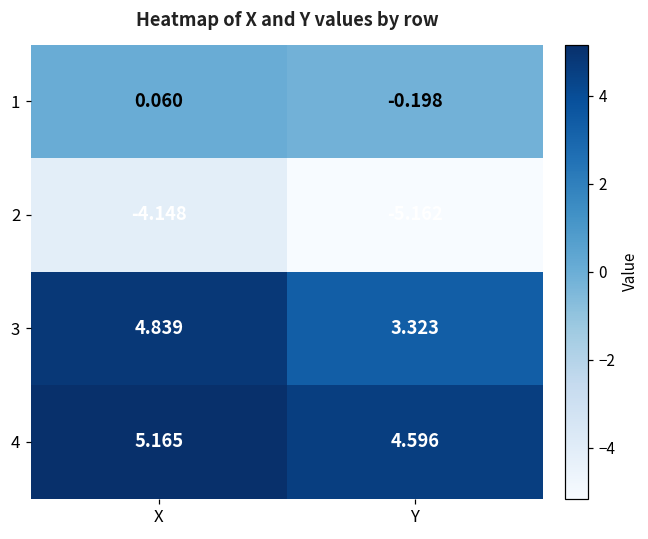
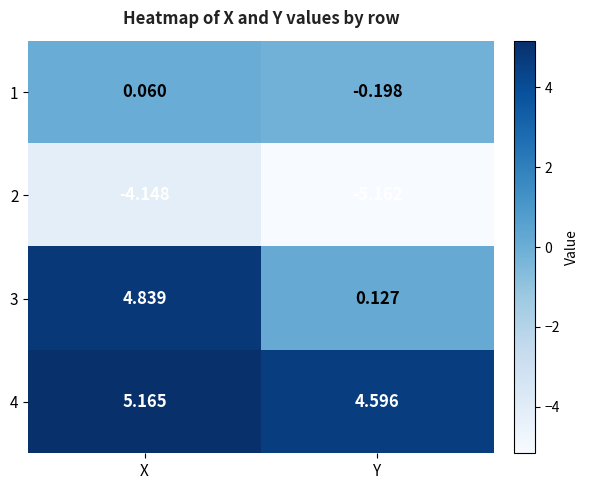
  {
    "1": {
      "X": 0.060,
      "Y": -0.198
    },
    "3": {
      "X": 4.839,
-     "Y": 3.323
+     "Y": 0.127
    },
    "4": {
      "X": 5.165,
      "Y": 4.596
    }
  }
